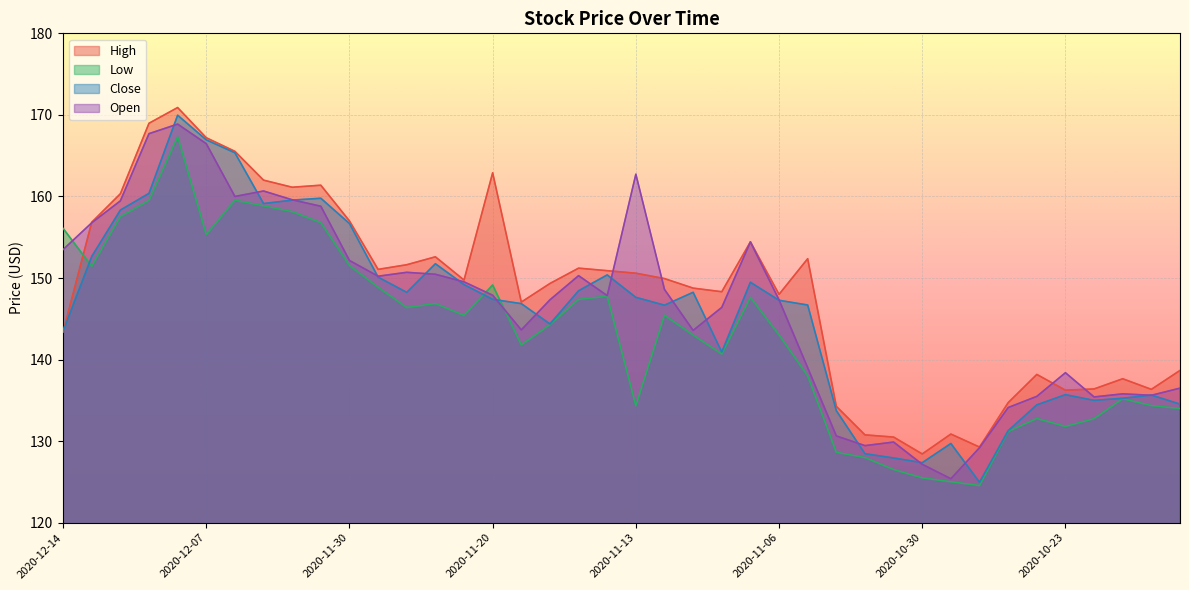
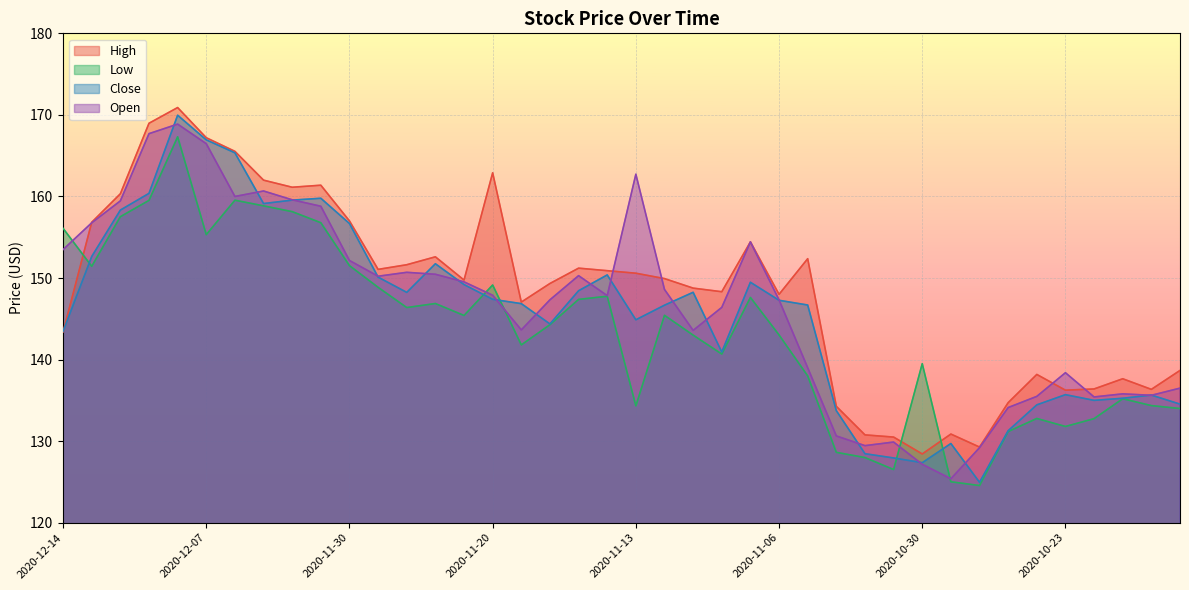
  {
    "High": {
      "2020-11-30": 157,
      "2020-11-20": 163,
      "2020-11-13": 151,
      "2020-11-06": 148,
      "2020-10-30": 128,
      "2020-10-23": 136
    },
    "Low": {
      "2020-12-14": 156,
      "2020-12-07": 155,
      "2020-11-30": 152,
      "2020-11-20": 149,
      "2020-11-13": 134,
      "2020-11-06": 143,
-     "2020-10-30": 126,
+     "2020-10-30": 140,
      "2020-10-23": 132
    },
    "Close": {
      "2020-11-30": 157,
      "2020-11-20": 147,
-     "2020-11-13": 148,
+     "2020-11-13": 145,
      "2020-10-23": 136
    },
    "Open": {
      "2020-12-14": 153,
      "2020-12-07": 166,
      "2020-11-30": 152,
      "2020-11-20": 148,
      "2020-11-13": 163,
      "2020-10-23": 138
    }
  }
